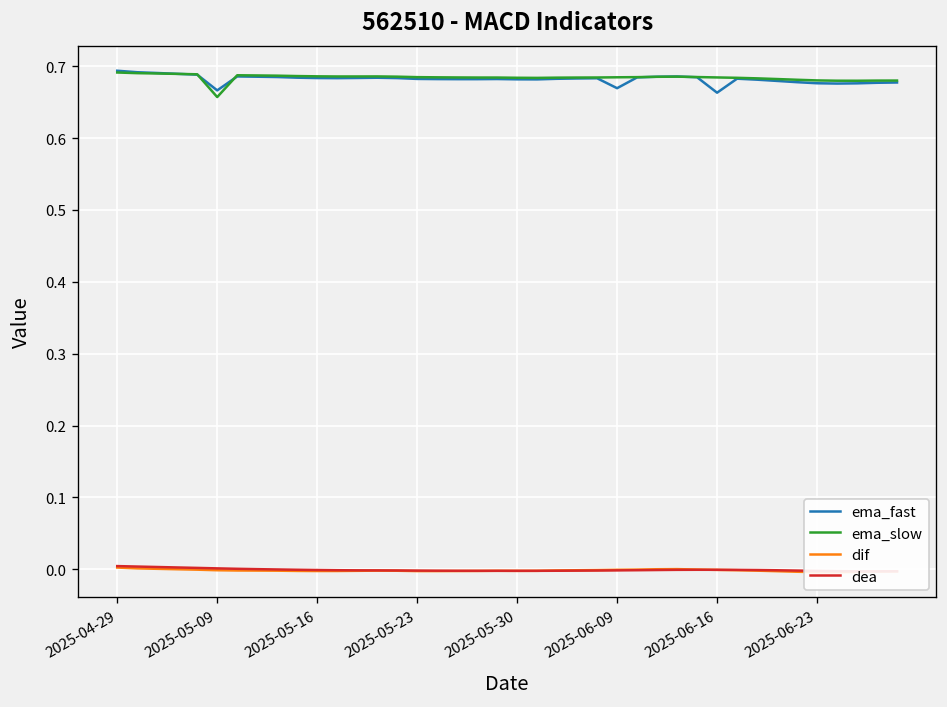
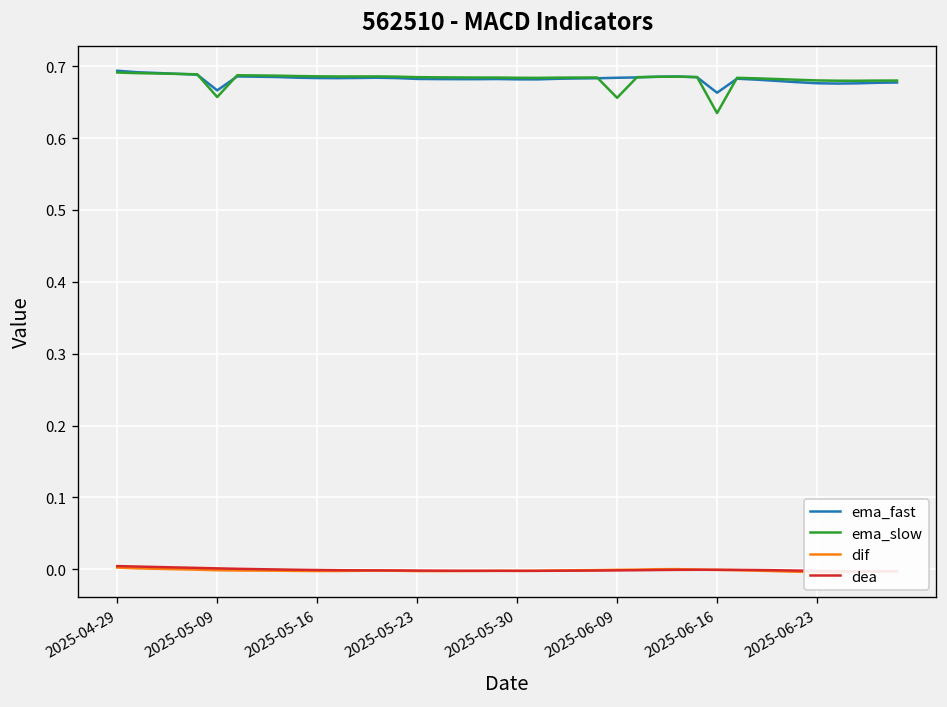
  {
    "ema_fast": {
      "2025-05-09": 0.67,
-     "2025-06-09": 0.67,
+     "2025-06-09": 0.68,
      "2025-06-16": 0.66
    },
    "ema_slow": {
      "2025-05-09": 0.66,
-     "2025-06-09": 0.68,
-     "2025-06-16": 0.68
+     "2025-06-09": 0.66,
+     "2025-06-16": 0.63
    }
  }
